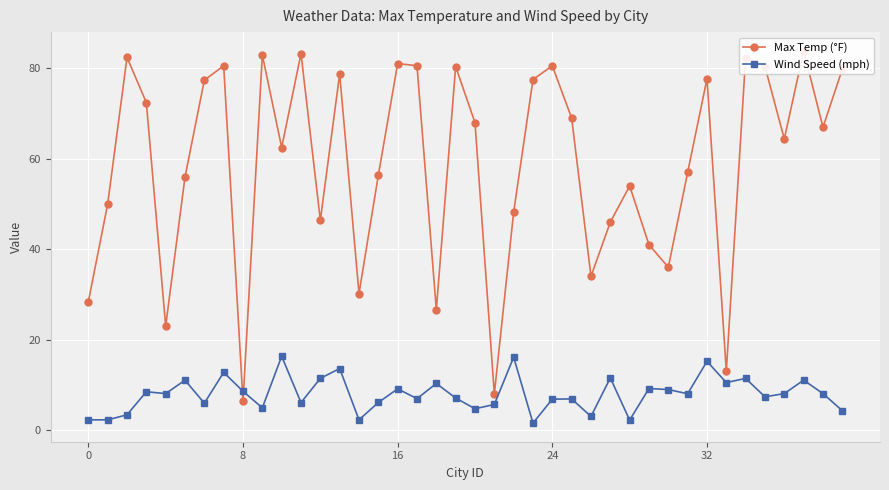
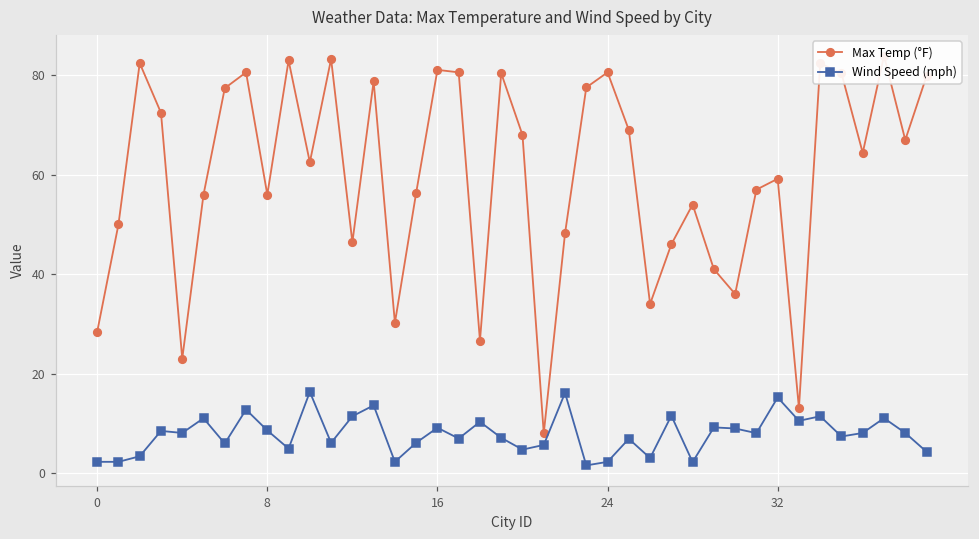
  {
    "Max Temp (°F)": {
      "0": 28,
-     "8": 6,
+     "8": 56,
      "16": 81,
      "24": 81,
-     "32": 78
+     "32": 59
    },
    "Wind Speed (mph)": {
      "0": 2,
      "8": 9,
      "16": 9,
-     "24": 7,
+     "24": 2,
      "32": 15
    }
  }
